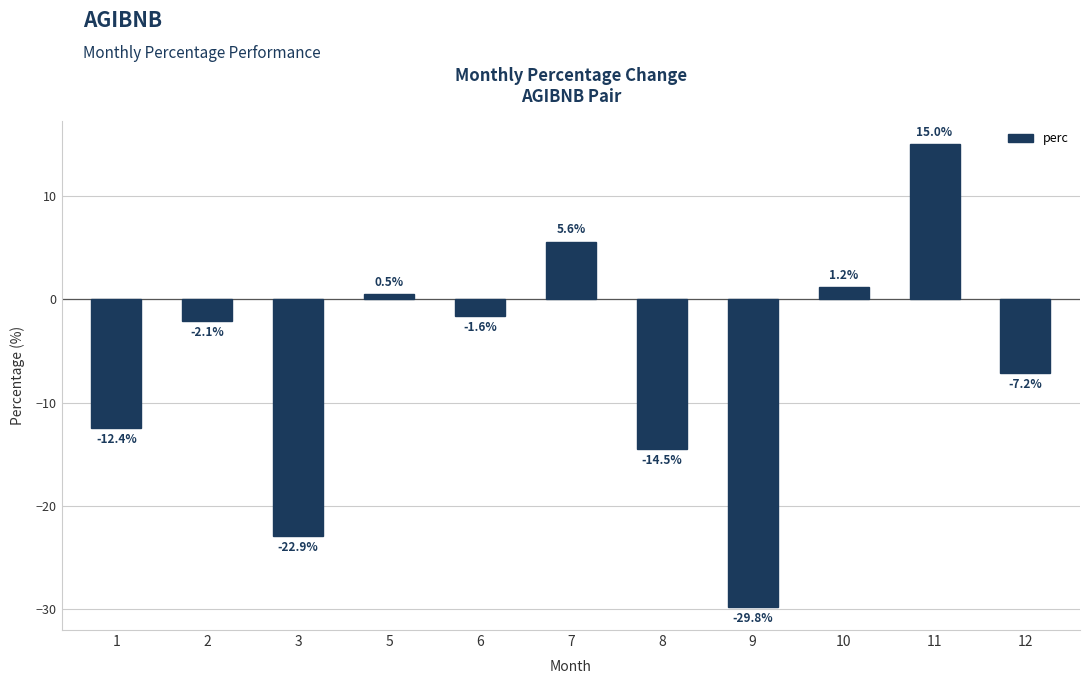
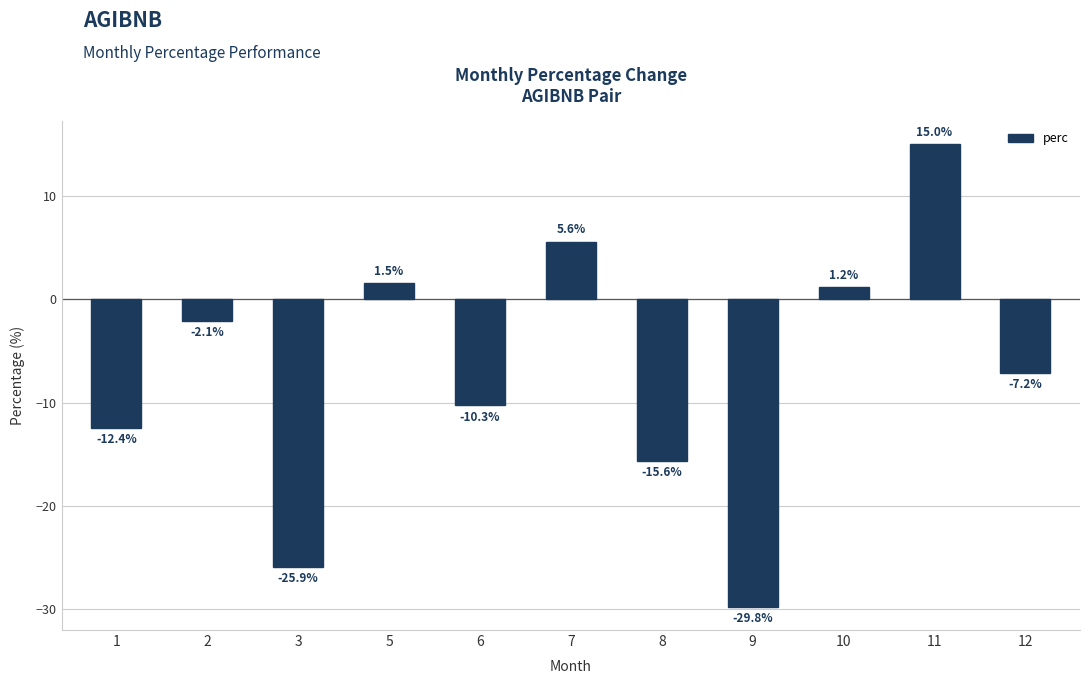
  {
    "1": "-12.4%",
    "2": "-2.1%",
-   "3": "-22.9%",
-   "5": "0.5%",
-   "6": "-1.6%",
+   "3": "-25.9%",
+   "5": "1.5%",
+   "6": "-10.3%",
    "7": "5.6%",
-   "8": "-14.5%",
+   "8": "-15.6%",
    "9": "-29.8%",
    "10": "1.2%",
    "11": "15.0%",
    "12": "-7.2%"
  }
